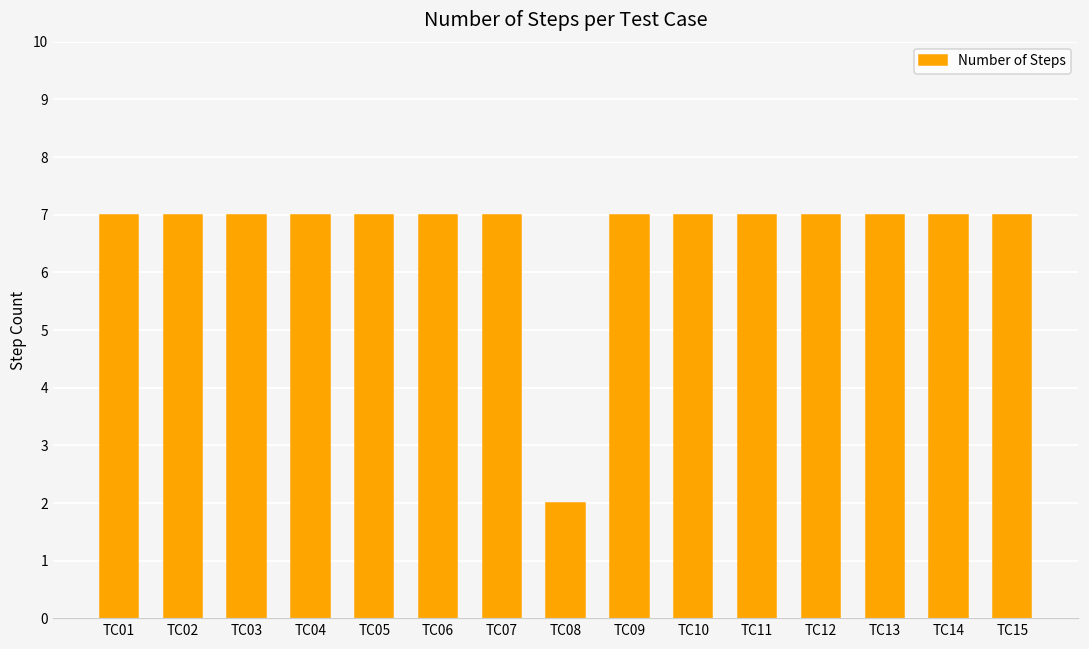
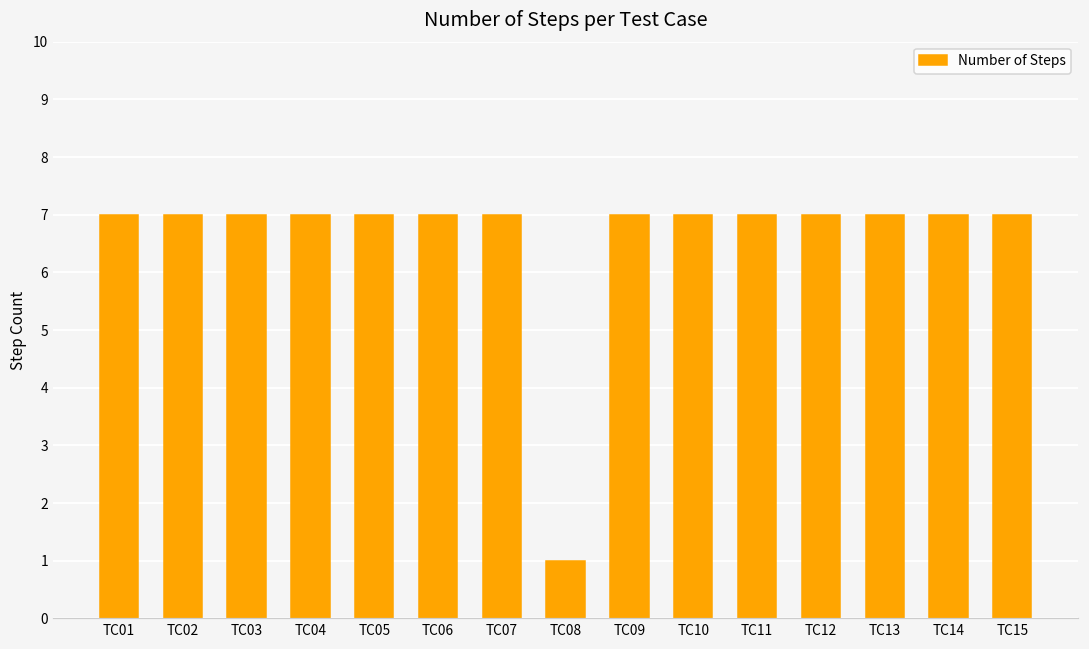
  {
    "TC01": 7,
    "TC02": 7,
    "TC03": 7,
    "TC04": 7,
    "TC05": 7,
    "TC06": 7,
    "TC07": 7,
-   "TC08": 2,
+   "TC08": 1,
    "TC09": 7,
    "TC10": 7,
    "TC11": 7,
    "TC12": 7,
    "TC13": 7,
    "TC14": 7,
    "TC15": 7
  }
